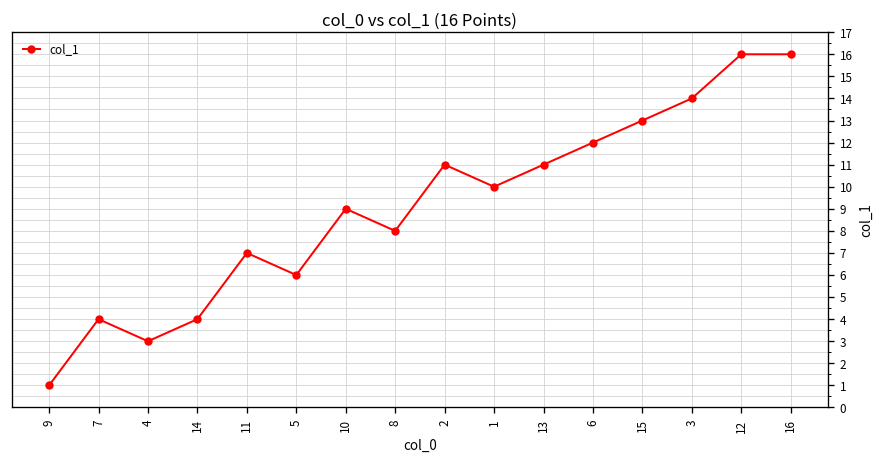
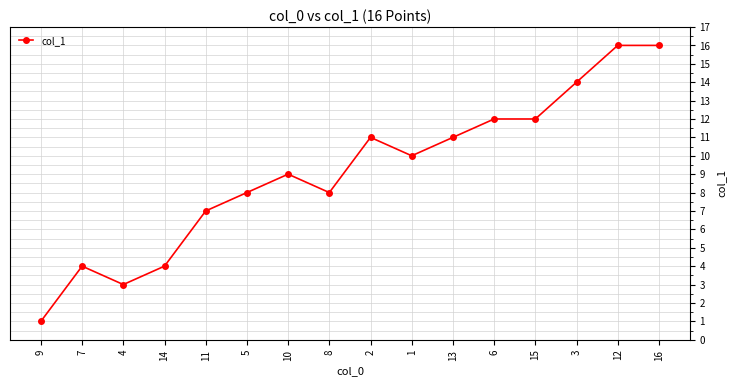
  {
    "9": 1,
    "7": 4,
    "4": 3,
    "14": 4,
    "11": 7,
-   "5": 6,
+   "5": 8,
    "10": 9,
    "8": 8,
    "2": 11,
    "1": 10,
    "13": 11,
    "6": 12,
-   "15": 13,
+   "15": 12,
    "3": 14,
    "12": 16,
    "16": 16
  }
